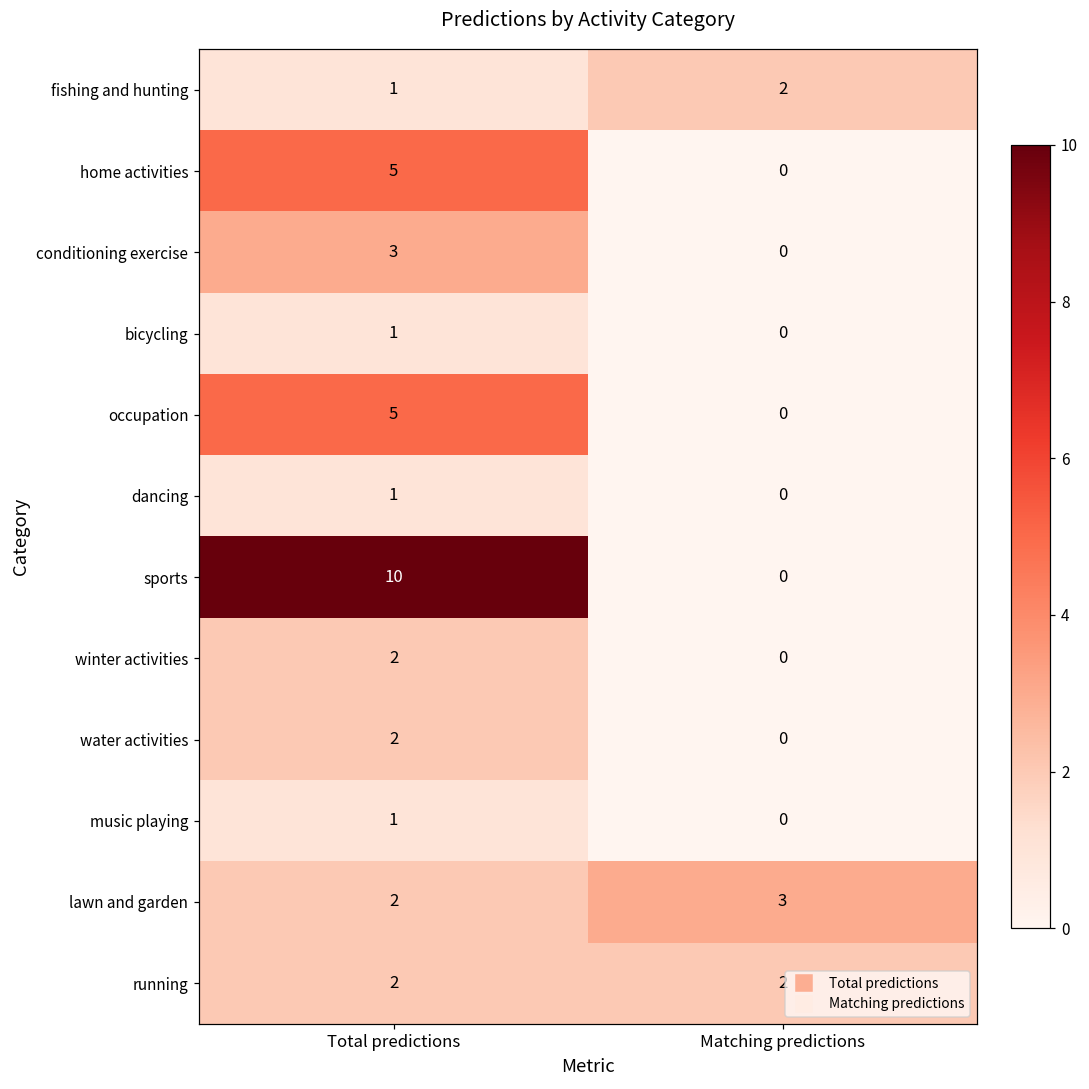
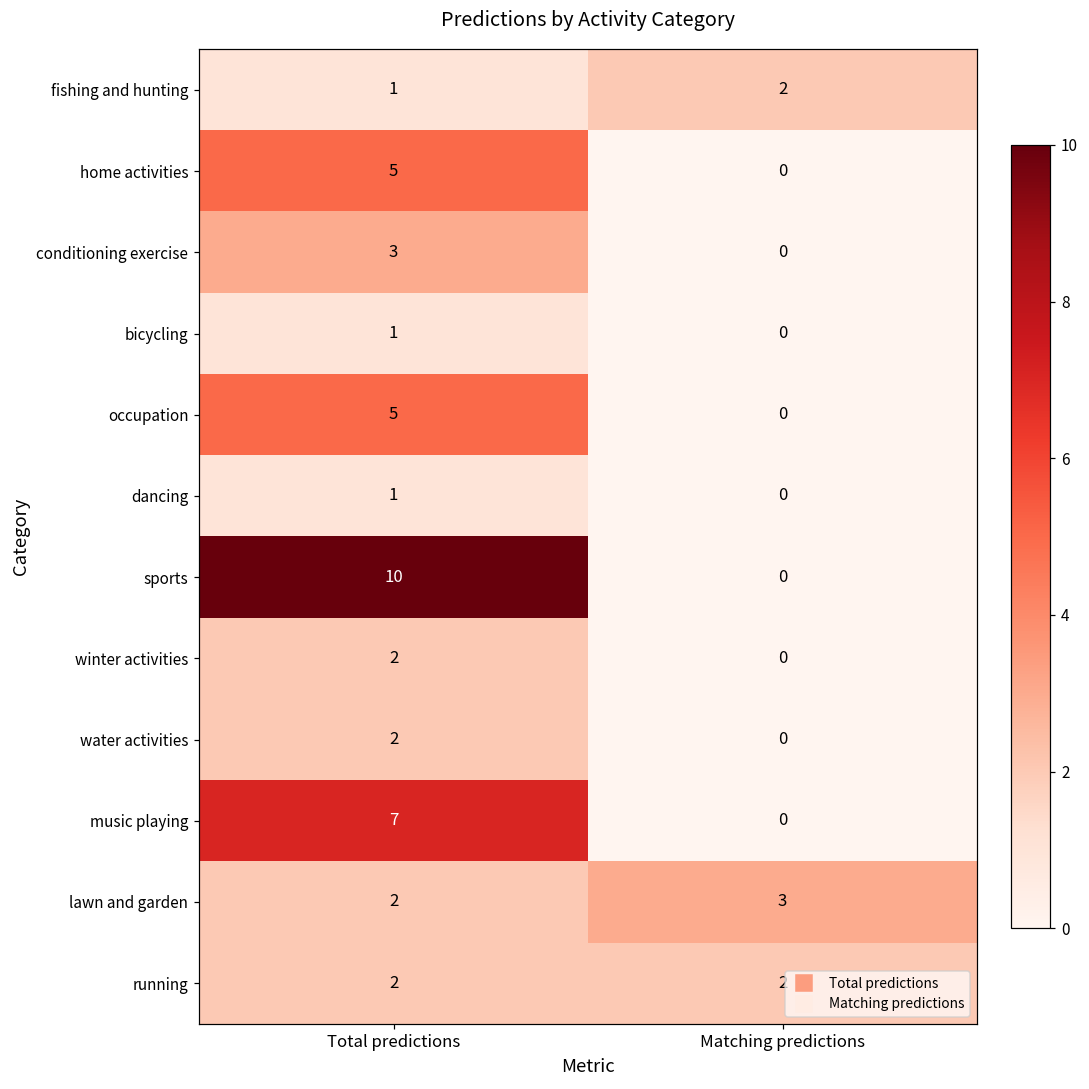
  {
    "fishing and hunting": {
      "Total predictions": 1,
      "Matching predictions": 2
    },
    "home activities": {
      "Total predictions": 5,
      "Matching predictions": 0
    },
    "conditioning exercise": {
      "Total predictions": 3,
      "Matching predictions": 0
    },
    "bicycling": {
      "Total predictions": 1,
      "Matching predictions": 0
    },
    "occupation": {
      "Total predictions": 5,
      "Matching predictions": 0
    },
    "dancing": {
      "Total predictions": 1,
      "Matching predictions": 0
    },
    "sports": {
      "Total predictions": 10,
      "Matching predictions": 0
    },
    "winter activities": {
      "Total predictions": 2,
      "Matching predictions": 0
    },
    "water activities": {
      "Total predictions": 2,
      "Matching predictions": 0
    },
    "music playing": {
-     "Total predictions": 1,
+     "Total predictions": 7,
      "Matching predictions": 0
    },
    "lawn and garden": {
      "Total predictions": 2,
      "Matching predictions": 3
    },
    "running": {
      "Total predictions": 2
    }
  }
